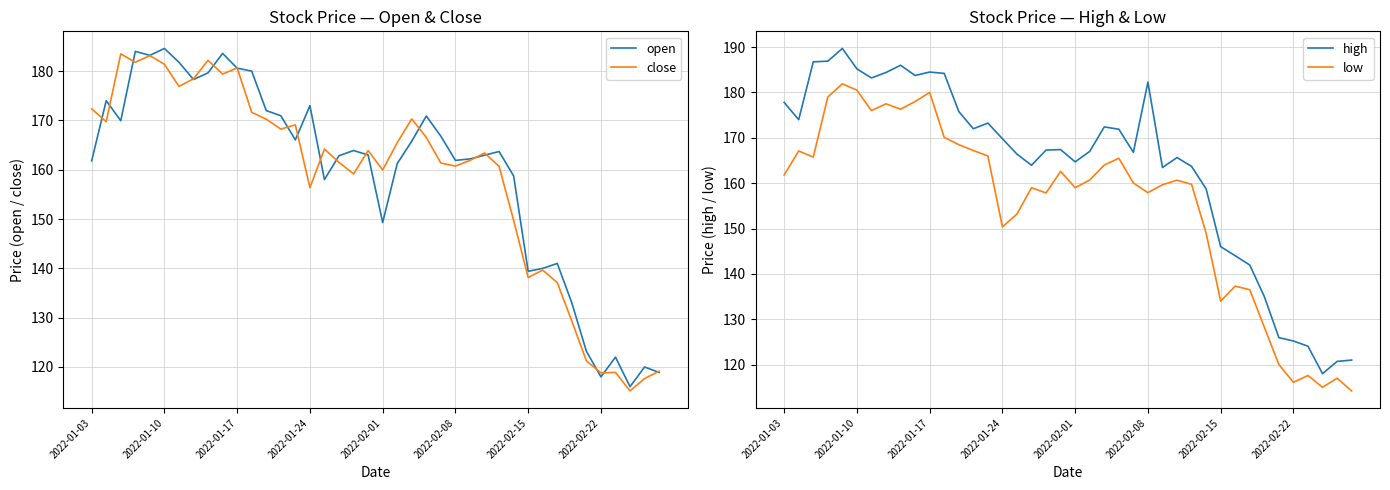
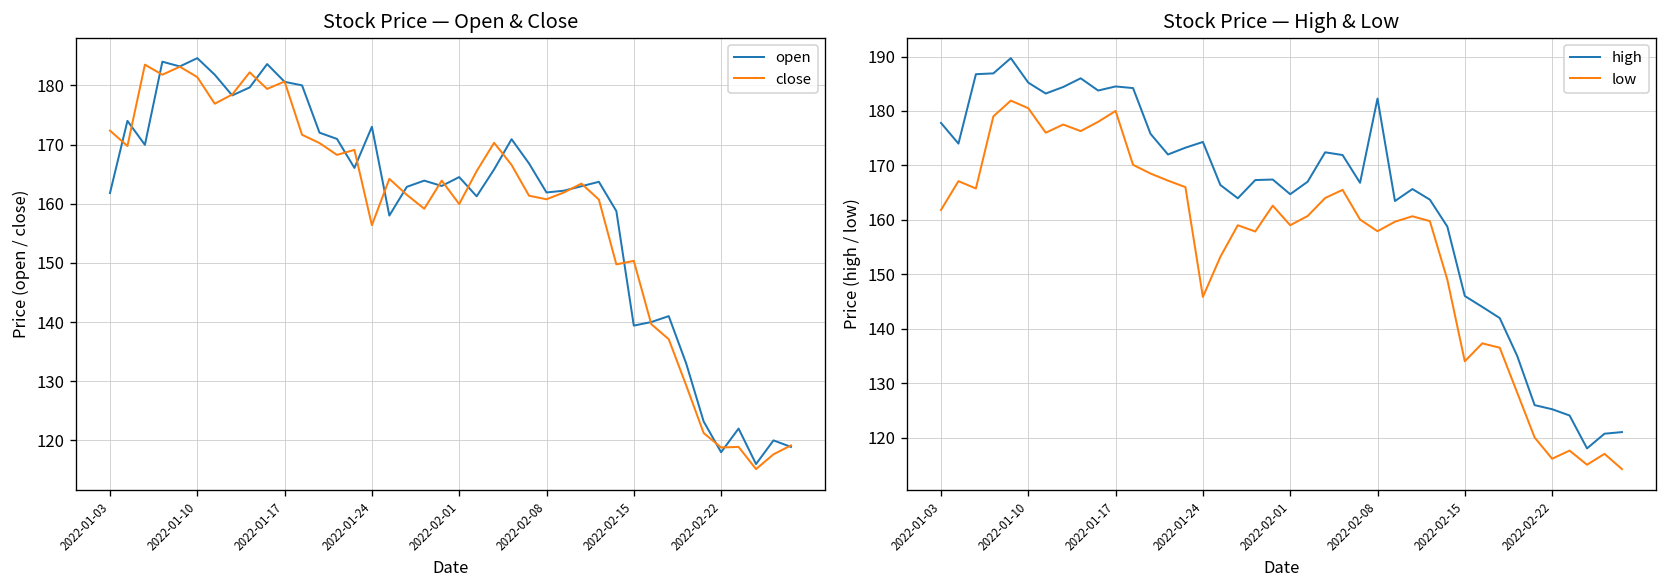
  {
    "Stock Price — Open & Close": {
      "open": {
        "2022-01-03": 162,
        "2022-01-10": 185,
        "2022-01-24": 173,
-       "2022-02-01": 149,
+       "2022-02-01": 165,
        "2022-02-08": 162,
        "2022-02-15": 139,
        "2022-02-22": 118
      },
      "close": {
        "2022-01-03": 172,
        "2022-01-10": 181,
        "2022-01-24": 156,
        "2022-02-01": 160,
        "2022-02-08": 161,
-       "2022-02-15": 138,
+       "2022-02-15": 150,
        "2022-02-22": 119
      }
    },
    "Stock Price — High & Low": {
      "high": {
        "2022-01-03": 178,
        "2022-01-10": 185,
        "2022-01-17": 185,
-       "2022-01-24": 170,
+       "2022-01-24": 174,
        "2022-02-01": 165,
        "2022-02-08": 182,
        "2022-02-15": 146,
        "2022-02-22": 125
      },
      "low": {
        "2022-01-03": 162,
        "2022-01-10": 181,
        "2022-01-17": 180,
-       "2022-01-24": 150,
+       "2022-01-24": 146,
        "2022-02-01": 159,
        "2022-02-08": 158,
        "2022-02-15": 134,
        "2022-02-22": 116
      }
    }
  }
